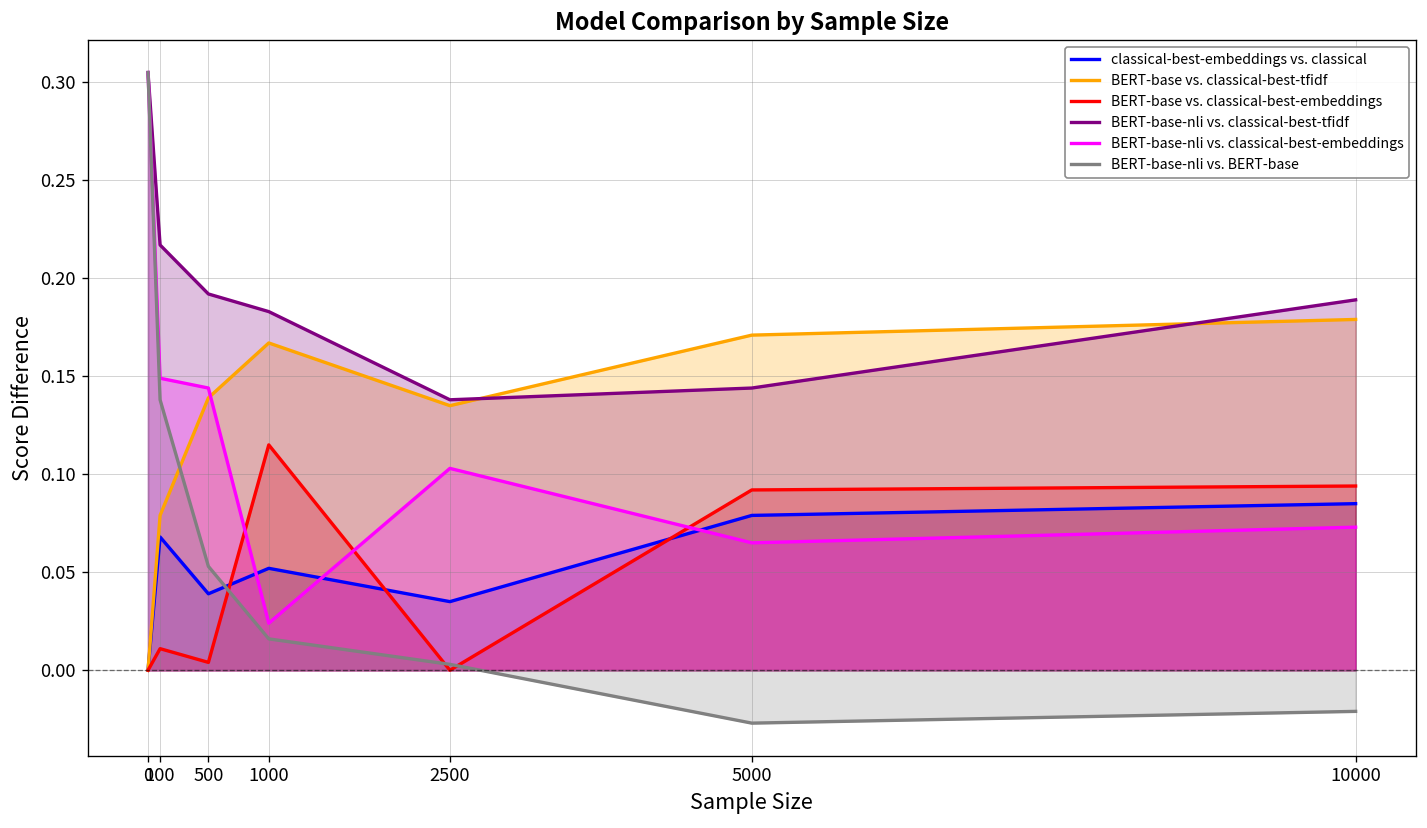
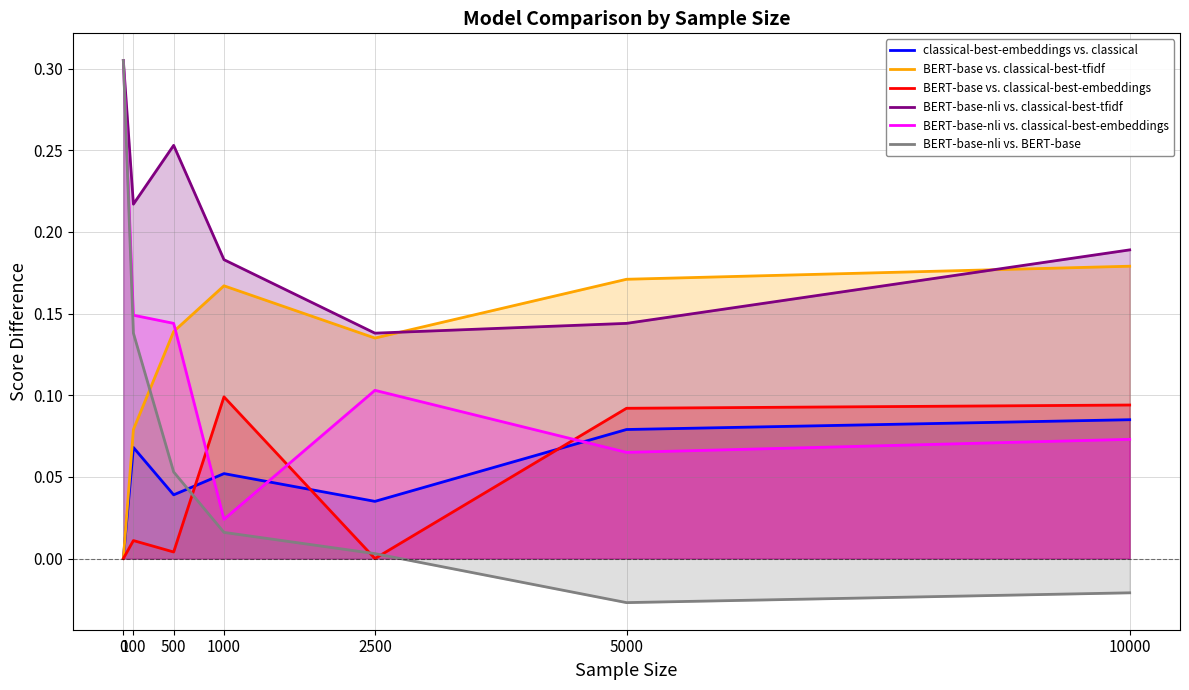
  {
    "classical-best-embeddings vs. classical": {
      "500": 0.039,
      "1000": 0.052,
      "2500": 0.035,
      "5000": 0.079,
      "10000": 0.085
    },
    "BERT-base vs. classical-best-tfidf": {
      "500": 0.139,
      "1000": 0.167,
      "2500": 0.135,
      "5000": 0.171,
      "10000": 0.179
    },
    "BERT-base vs. classical-best-embeddings": {
      "500": 0.004,
-     "1000": 0.115,
+     "1000": 0.099,
      "2500": 0.000,
      "5000": 0.092,
      "10000": 0.094
    },
    "BERT-base-nli vs. classical-best-tfidf": {
-     "500": 0.192,
+     "500": 0.253,
      "1000": 0.183,
      "2500": 0.138,
      "5000": 0.144,
      "10000": 0.189
    },
    "BERT-base-nli vs. classical-best-embeddings": {
      "500": 0.144,
      "1000": 0.024,
      "2500": 0.103,
      "5000": 0.065,
      "10000": 0.073
    }
  }
